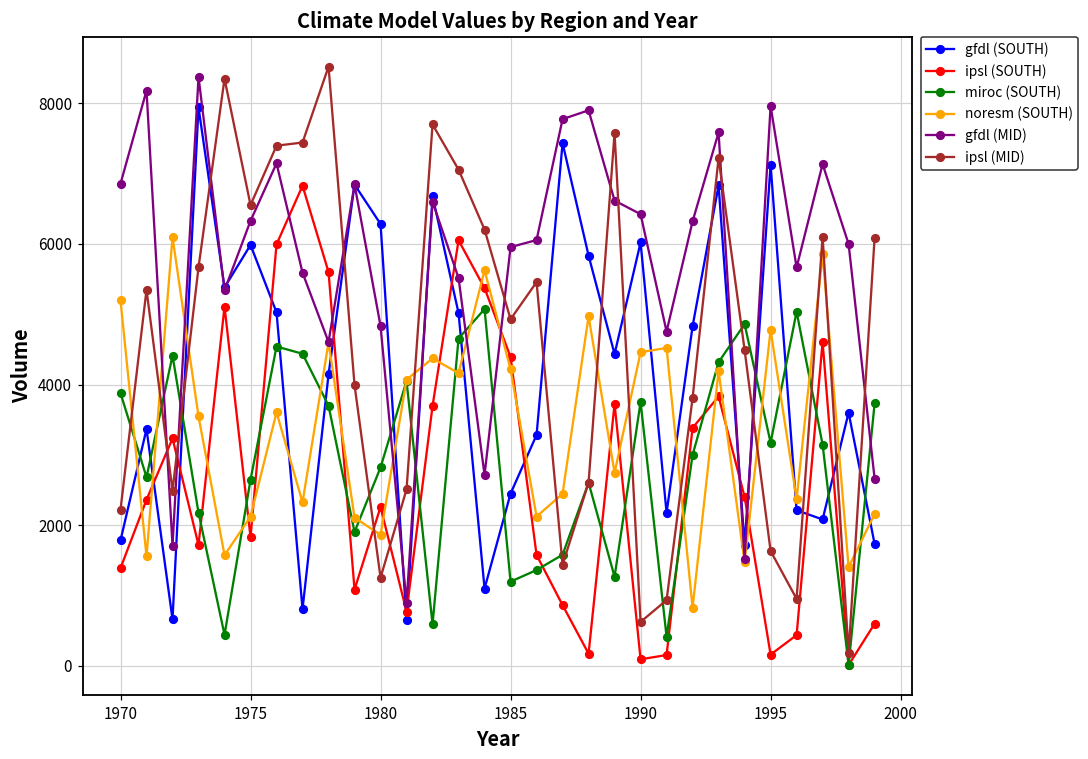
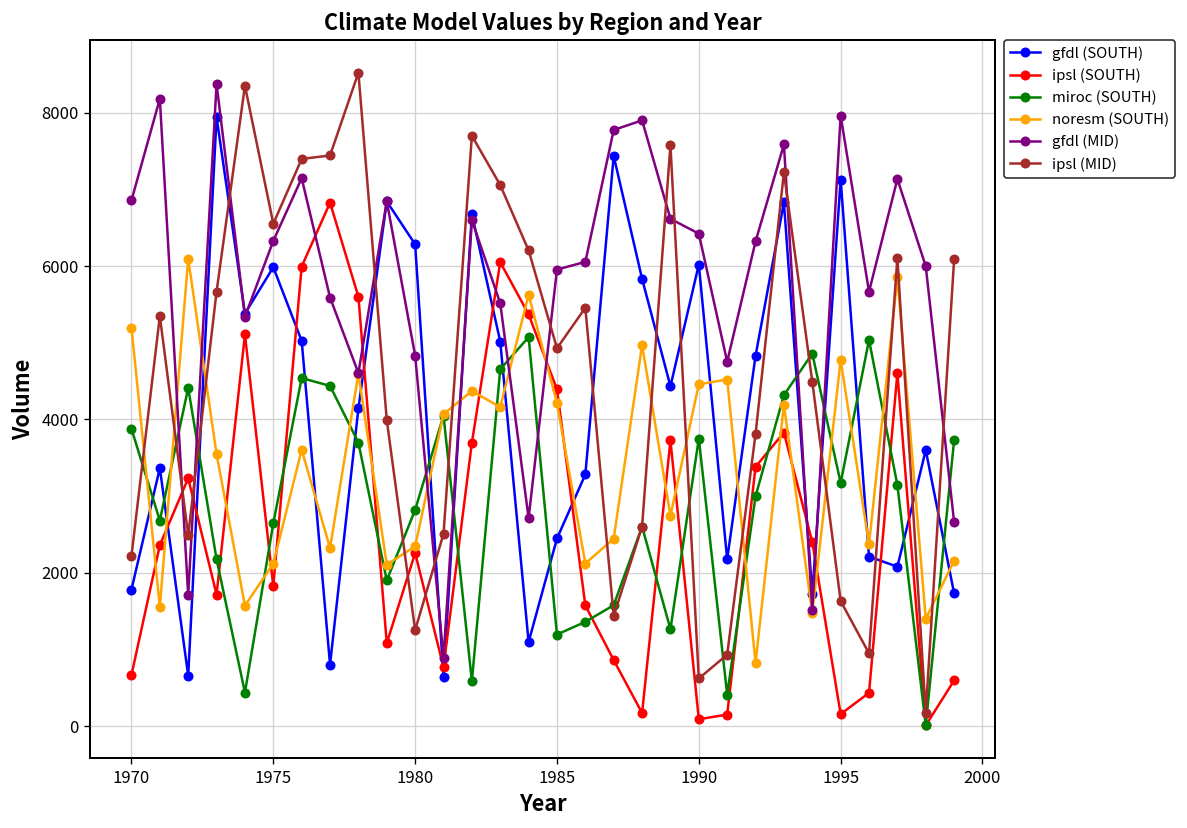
  {
    "gfdl (SOUTH)": {
      "1970": 1800,
      "1975": 6000,
      "1980": 6300,
      "1985": 2400,
      "1990": 6000,
      "1995": 7100
    },
    "ipsl (SOUTH)": {
-     "1970": 1400,
+     "1970": 700,
      "1975": 1800,
      "1980": 2300,
      "1985": 4400,
      "1990": 100,
      "1995": 200
    },
    "miroc (SOUTH)": {
      "1970": 3900,
      "1975": 2600,
      "1980": 2800,
      "1985": 1200,
      "1990": 3800,
      "1995": 3200
    },
    "noresm (SOUTH)": {
      "1970": 5200,
      "1975": 2100,
-     "1980": 1900,
+     "1980": 2300,
      "1985": 4200,
      "1990": 4500,
      "1995": 4800
    },
    "gfdl (MID)": {
      "1970": 6900,
      "1975": 6300,
      "1980": 4800,
      "1985": 6000,
      "1990": 6400,
      "1995": 8000
    },
    "ipsl (MID)": {
      "1970": 2200,
      "1975": 6600,
      "1980": 1300,
      "1985": 4900,
      "1990": 600,
      "1995": 1600
    }
  }
